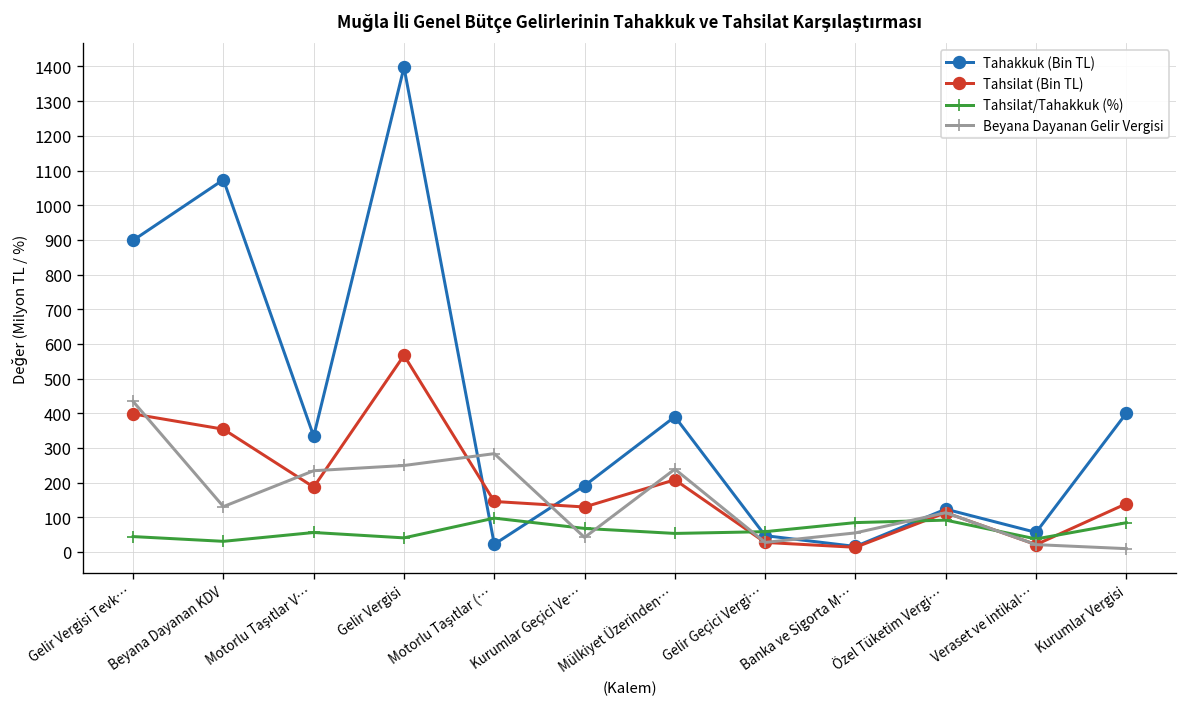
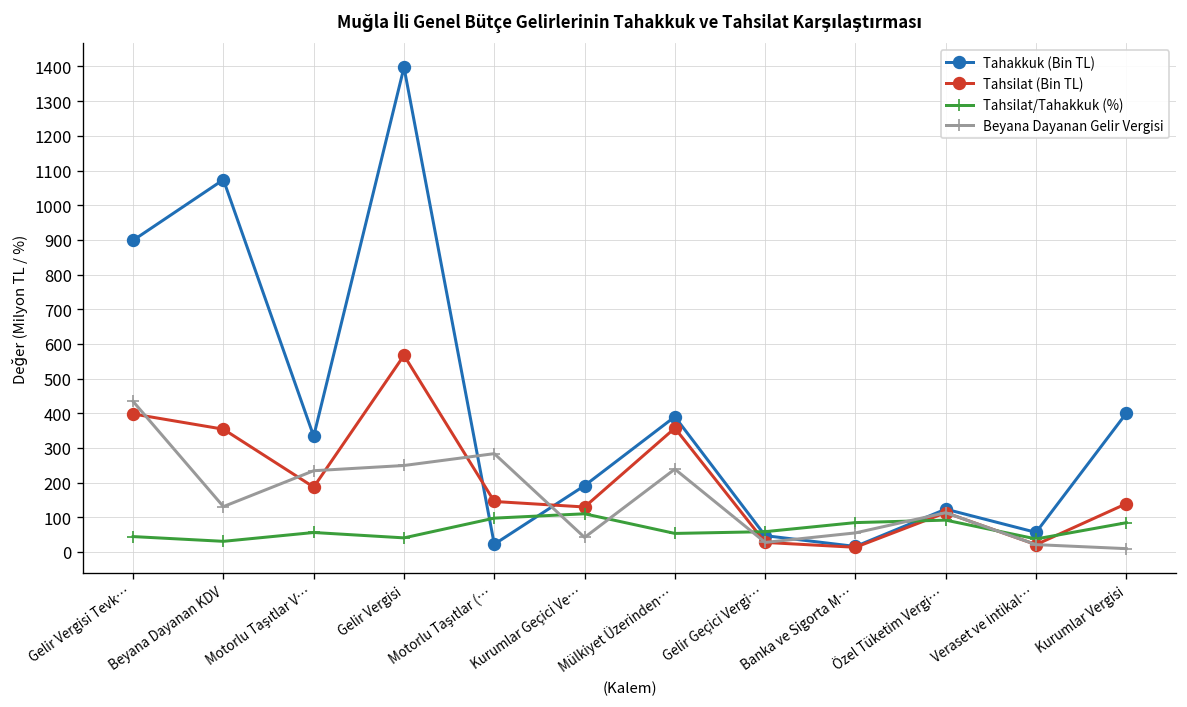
  {
    "Tahakkuk (Bin TL)": {
      "Gelir Vergisi Tevk…": 900,
      "Beyana Dayanan KDV": 1070,
      "Motorlu Taşıtlar V…": 330,
      "Gelir Vergisi": 1400,
      "Motorlu Taşıtlar (…": 20,
      "Kurumlar Geçici Ve…": 190,
      "Mülkiyet Üzerinden…": 390,
      "Gelir Geçici Vergi…": 50,
      "Özel Tüketim Vergi…": 120,
      "Veraset ve İntikal…": 60,
      "Kurumlar Vergisi": 400
    },
    "Tahsilat (Bin TL)": {
      "Gelir Vergisi Tevk…": 400,
      "Beyana Dayanan KDV": 350,
      "Motorlu Taşıtlar V…": 190,
      "Gelir Vergisi": 570,
      "Motorlu Taşıtlar (…": 150,
      "Kurumlar Geçici Ve…": 130,
-     "Mülkiyet Üzerinden…": 210,
+     "Mülkiyet Üzerinden…": 360,
      "Kurumlar Vergisi": 140
    },
    "Tahsilat/Tahakkuk (%)": {
      "Gelir Vergisi Tevk…": 40,
      "Beyana Dayanan KDV": 30,
      "Motorlu Taşıtlar V…": 60,
      "Gelir Vergisi": 40,
      "Motorlu Taşıtlar (…": 100,
-     "Kurumlar Geçici Ve…": 70,
+     "Kurumlar Geçici Ve…": 110,
      "Mülkiyet Üzerinden…": 50,
      "Gelir Geçici Vergi…": 60,
      "Banka ve Sigorta M…": 80,
      "Özel Tüketim Vergi…": 90,
      "Veraset ve İntikal…": 40,
      "Kurumlar Vergisi": 80
    },
    "Beyana Dayanan Gelir Vergisi": {
      "Gelir Vergisi Tevk…": 430,
      "Beyana Dayanan KDV": 130,
      "Motorlu Taşıtlar V…": 230,
      "Gelir Vergisi": 250,
      "Motorlu Taşıtlar (…": 280,
      "Kurumlar Geçici Ve…": 40,
      "Mülkiyet Üzerinden…": 240,
      "Banka ve Sigorta M…": 50,
      "Kurumlar Vergisi": 10
    }
  }
